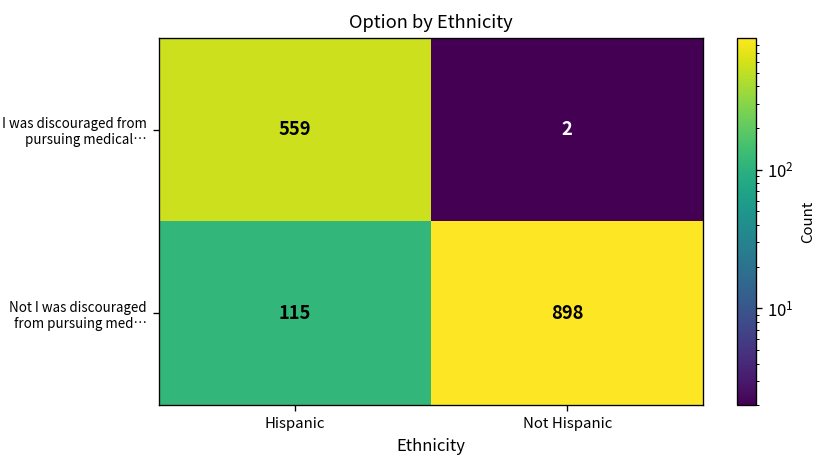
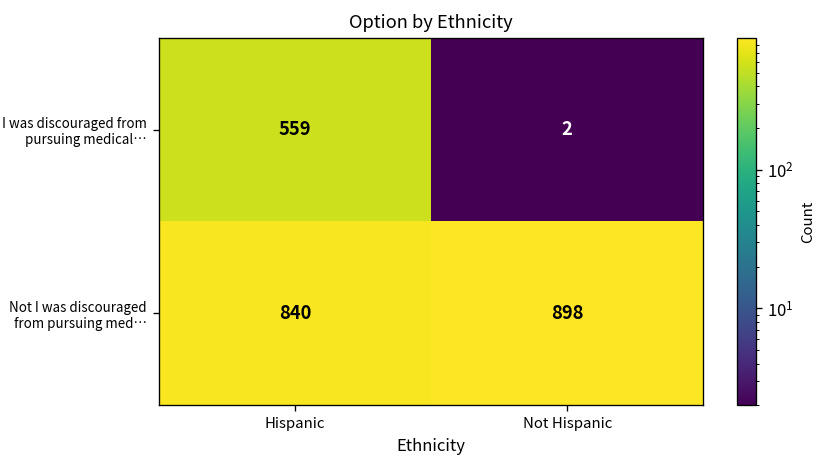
  {
    "I was discouraged from pursuing medical…": {
      "Hispanic": 559,
      "Not Hispanic": 2
    },
    "Not I was discouraged from pursuing med…": {
-     "Hispanic": 115,
+     "Hispanic": 840,
      "Not Hispanic": 898
    }
  }
